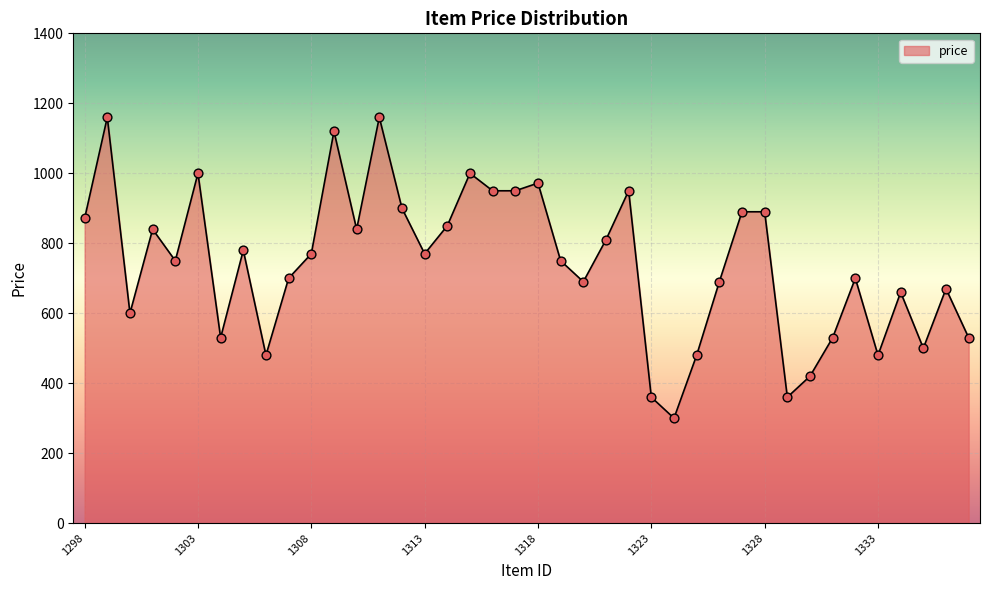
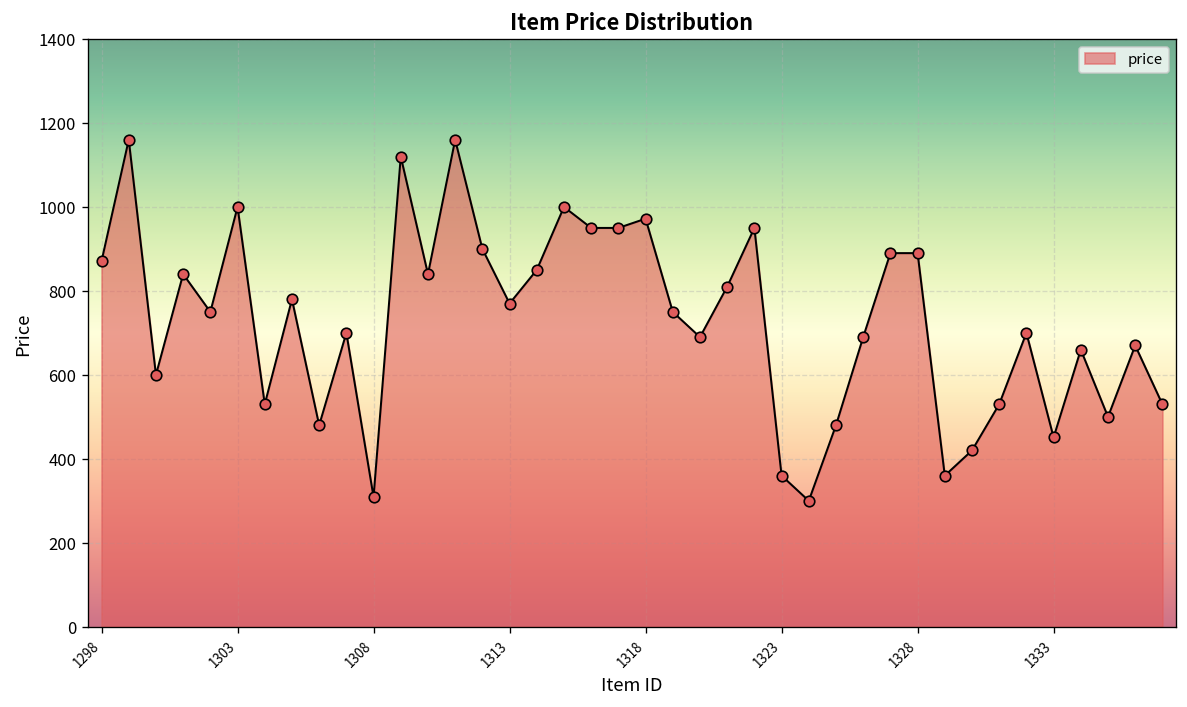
  {
    "1298": 870,
    "1303": 1000,
-   "1308": 770,
+   "1308": 310,
    "1313": 770,
    "1318": 970,
    "1323": 360,
    "1328": 890,
-   "1333": 480
+   "1333": 450
  }
